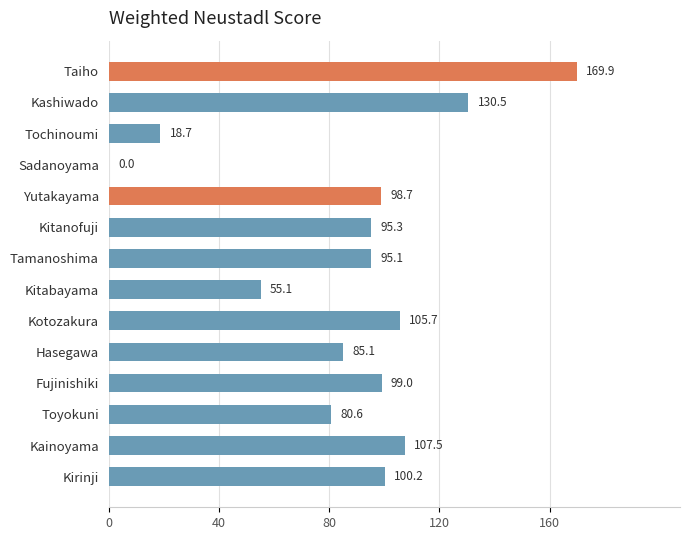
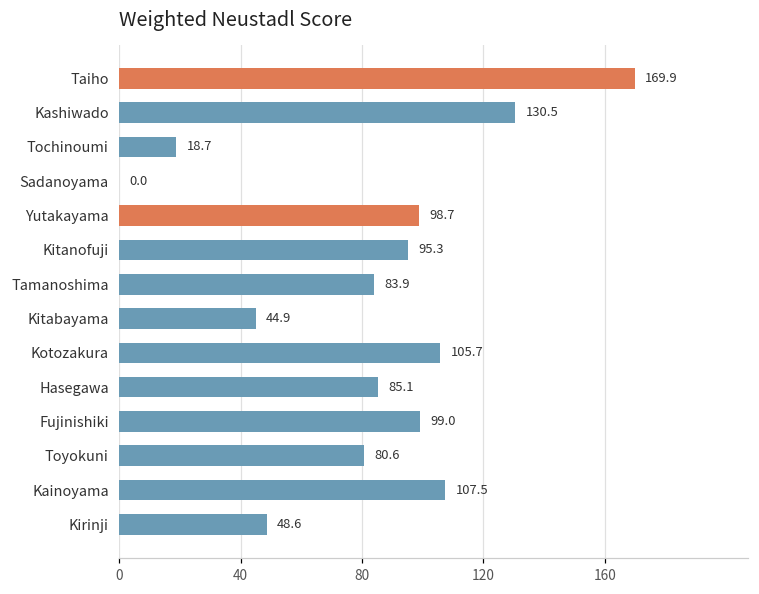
  {
    "Taiho": 169.9,
    "Kashiwado": 130.5,
    "Tochinoumi": 18.7,
    "Sadanoyama": 0.0,
    "Yutakayama": 98.7,
    "Kitanofuji": 95.3,
-   "Tamanoshima": 95.1,
-   "Kitabayama": 55.1,
+   "Tamanoshima": 83.9,
+   "Kitabayama": 44.9,
    "Kotozakura": 105.7,
    "Hasegawa": 85.1,
    "Fujinishiki": 99.0,
    "Toyokuni": 80.6,
    "Kainoyama": 107.5,
-   "Kirinji": 100.2
+   "Kirinji": 48.6
  }
